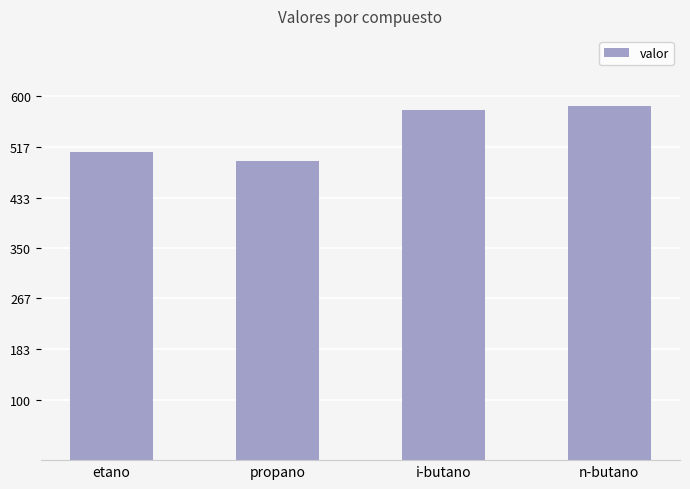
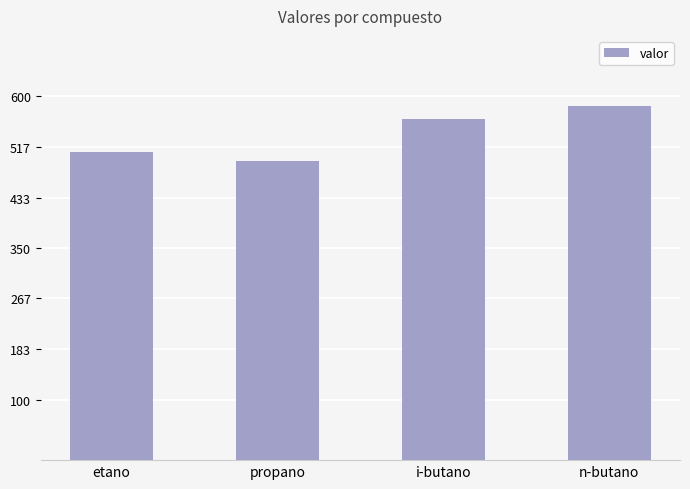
  {
    "etano": 510,
    "propano": 490,
-   "i-butano": 580,
+   "i-butano": 560,
    "n-butano": 580
  }
